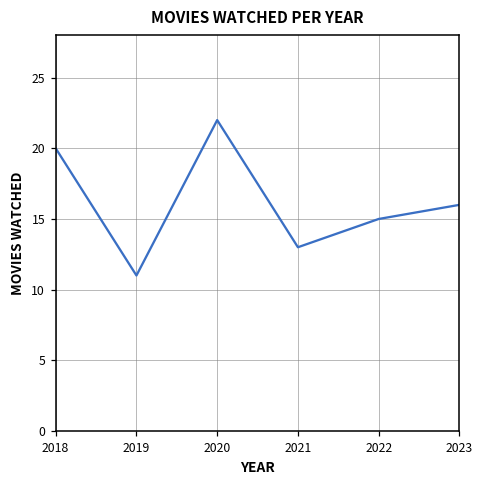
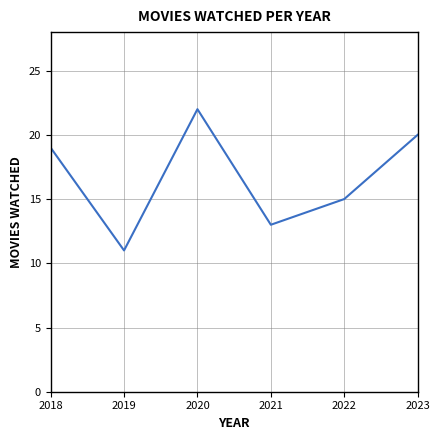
  {
-   "2018": 20,
+   "2018": 19,
    "2019": 11,
    "2020": 22,
    "2021": 13,
    "2022": 15,
-   "2023": 16
+   "2023": 20
  }
